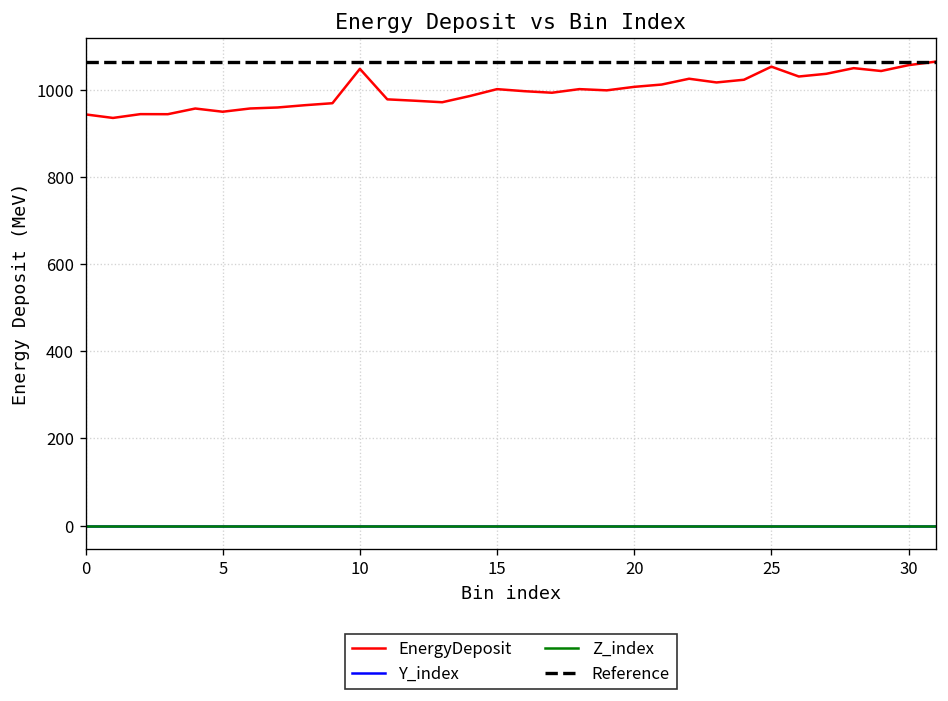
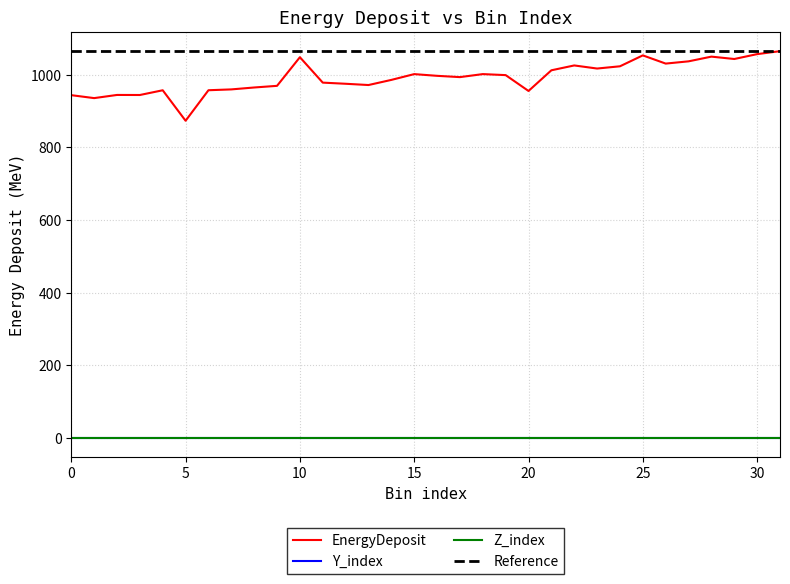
  {
    "EnergyDeposit": {
      "0": 940,
-     "5": 950,
+     "5": 870,
      "10": 1050,
      "15": 1000,
-     "20": 1010,
+     "20": 960,
      "25": 1050,
      "30": 1060
    },
    "Z_index": {
      "0": 0,
      "5": 0,
      "10": 0,
      "15": 0,
      "20": 0,
      "25": 0,
      "30": 0
    },
    "Reference": {
      "0": 1070,
      "5": 1070,
      "10": 1070,
      "15": 1070,
      "20": 1070,
      "25": 1070,
      "30": 1070
    }
  }
